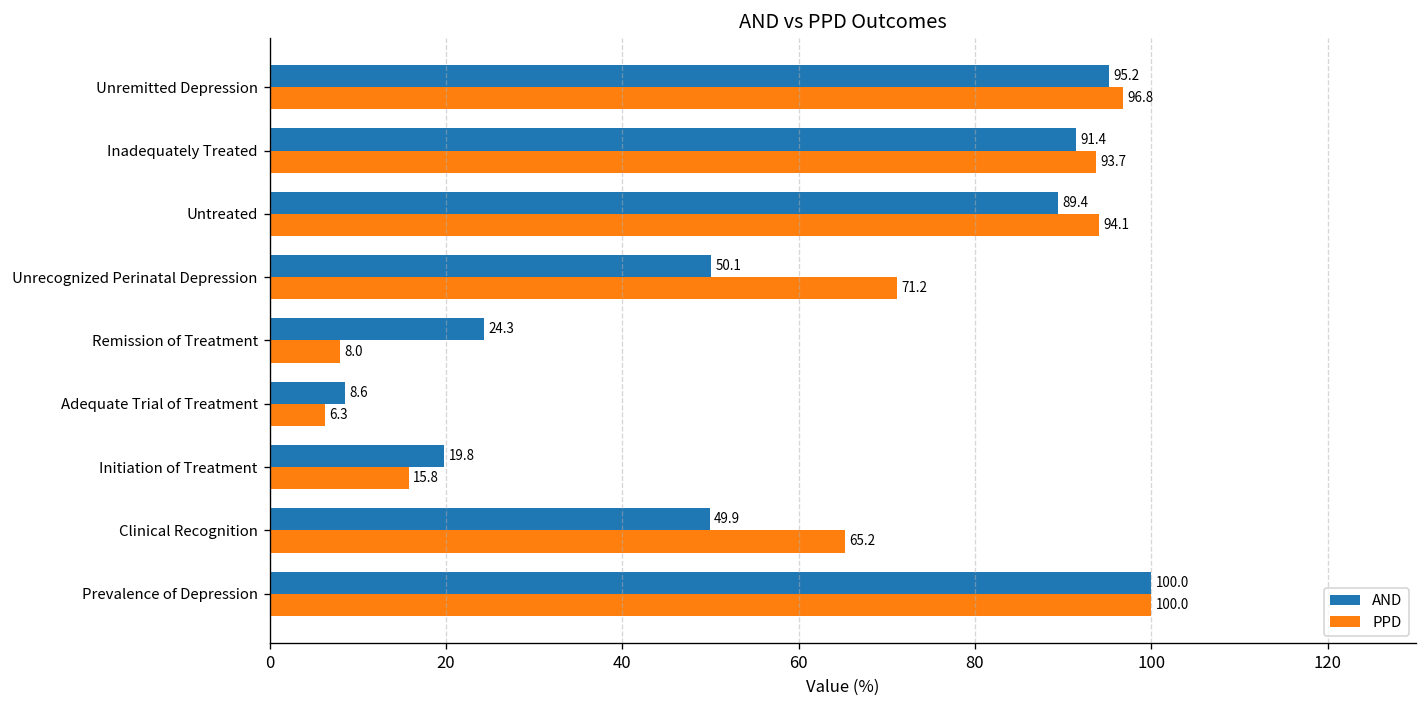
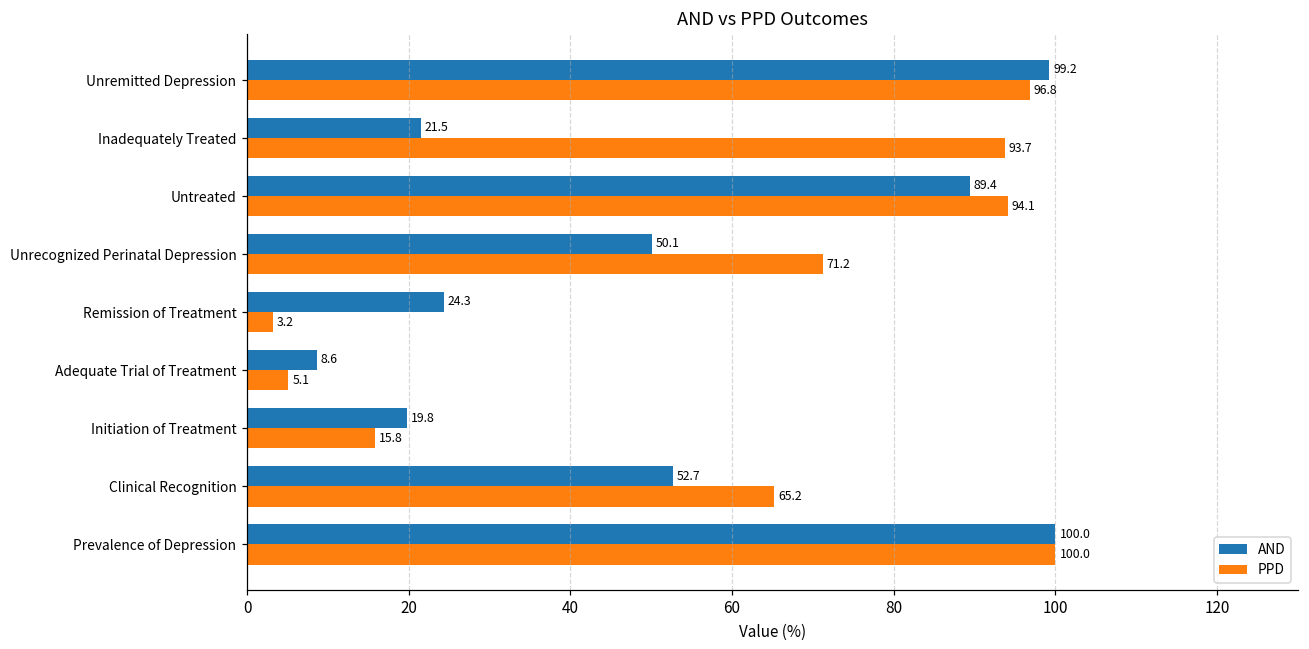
  {
    "AND": {
-     "Unremitted Depression": 95.2,
-     "Inadequately Treated": 91.4,
+     "Unremitted Depression": 99.2,
+     "Inadequately Treated": 21.5,
      "Untreated": 89.4,
      "Unrecognized Perinatal Depression": 50.1,
      "Remission of Treatment": 24.3,
      "Adequate Trial of Treatment": 8.6,
      "Initiation of Treatment": 19.8,
-     "Clinical Recognition": 49.9,
+     "Clinical Recognition": 52.7,
      "Prevalence of Depression": 100.0
    },
    "PPD": {
      "Unremitted Depression": 96.8,
      "Inadequately Treated": 93.7,
      "Untreated": 94.1,
      "Unrecognized Perinatal Depression": 71.2,
-     "Remission of Treatment": 8.0,
-     "Adequate Trial of Treatment": 6.3,
+     "Remission of Treatment": 3.2,
+     "Adequate Trial of Treatment": 5.1,
      "Initiation of Treatment": 15.8,
      "Clinical Recognition": 65.2,
      "Prevalence of Depression": 100.0
    }
  }
